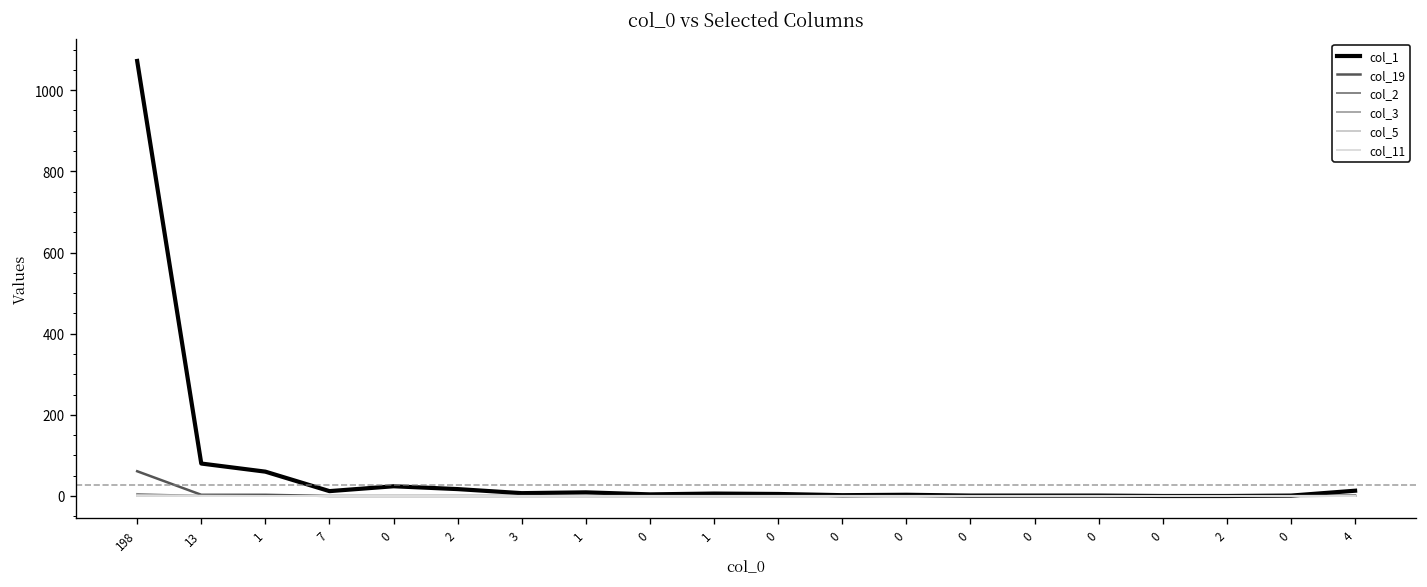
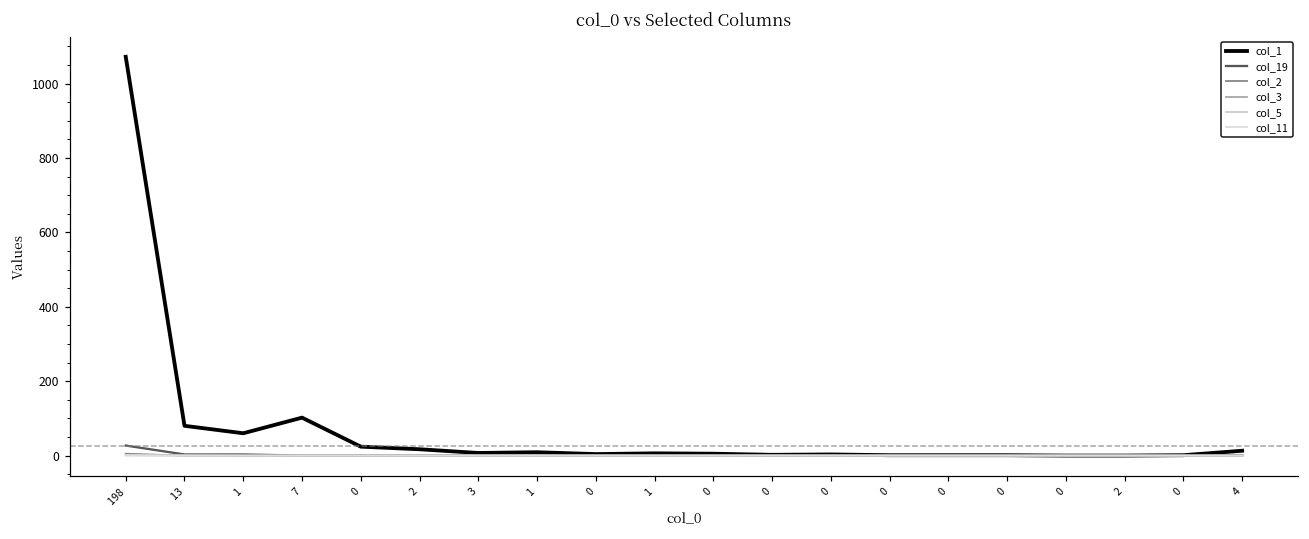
  {
    "col_1": {
      "198": 1070,
      "13": 80,
-     "7": 10,
+     "7": 100,
      "4": 10
    },
    "col_19": {
-     "198": 60
+     "198": 30
    }
  }
